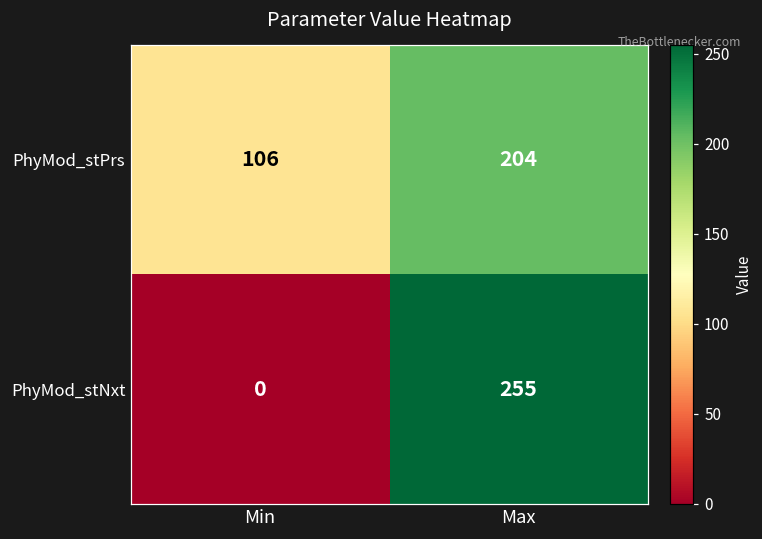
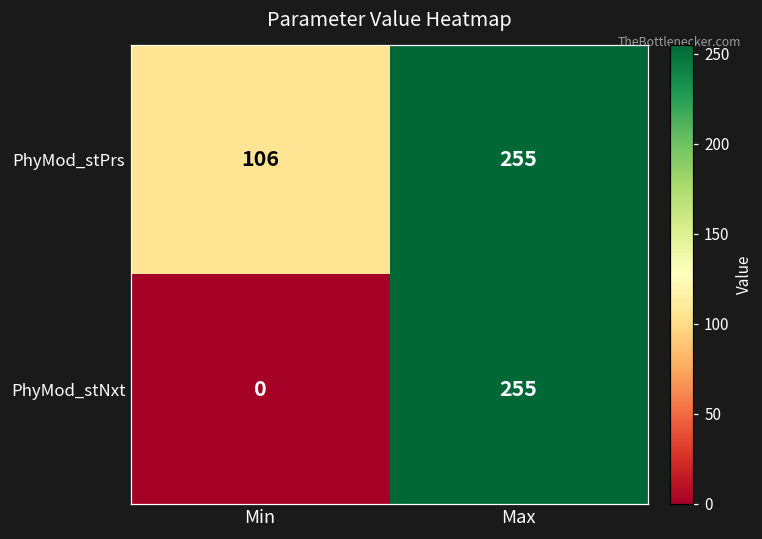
  {
    "PhyMod_stPrs": {
      "Min": 106,
-     "Max": 204
+     "Max": 255
    },
    "PhyMod_stNxt": {
      "Min": 0,
      "Max": 255
    }
  }
